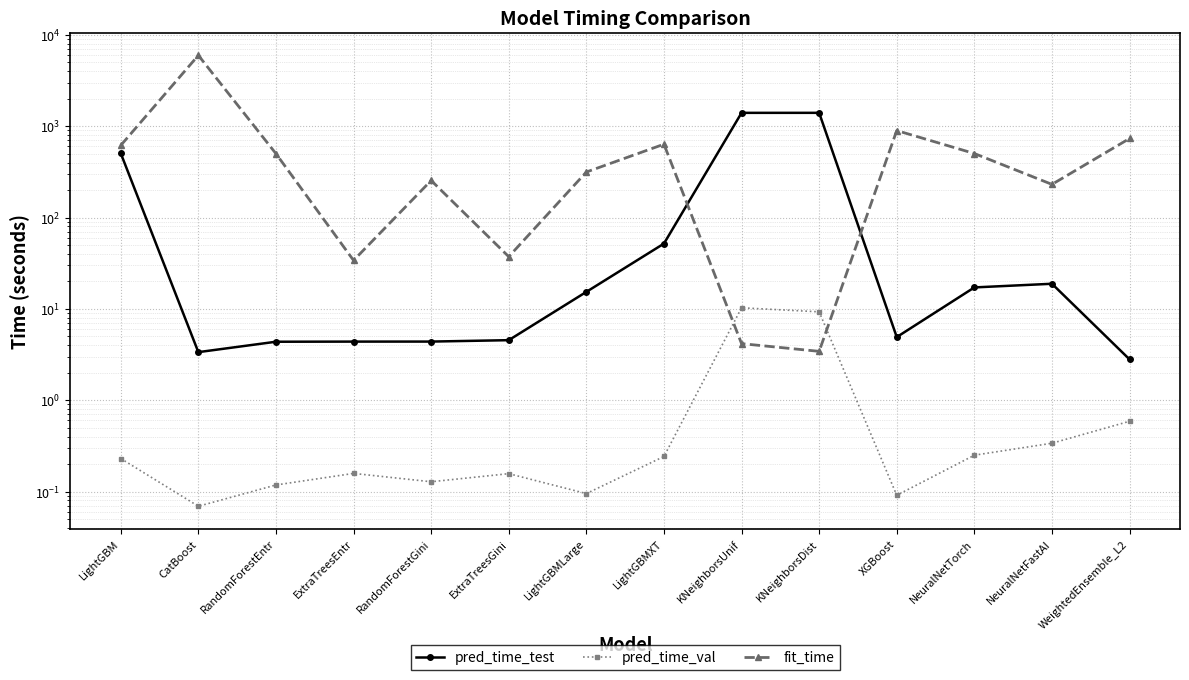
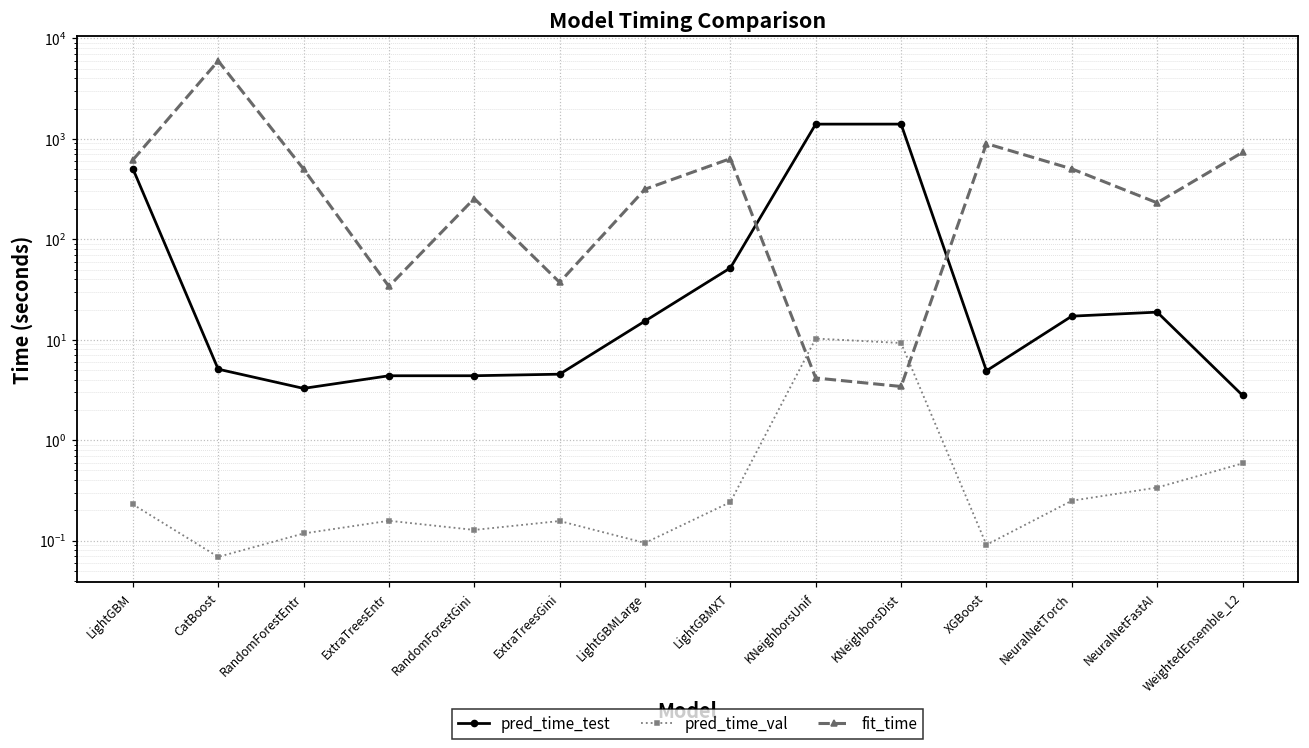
  {
    "pred_time_test": {
      "LightGBM": 500,
-     "CatBoost": 3.4,
-     "RandomForestEntr": 4,
+     "CatBoost": 5,
+     "RandomForestEntr": 3.3,
      "ExtraTreesEntr": 4,
      "RandomForestGini": 4,
      "ExtraTreesGini": 5,
      "LightGBMLarge": 15,
      "LightGBMXT": 50,
      "KNeighborsUnif": 1400,
      "KNeighborsDist": 1400,
      "XGBoost": 5,
      "NeuralNetTorch": 17,
      "NeuralNetFastAI": 19,
      "WeightedEnsemble_L2": 2.8
    }
  }
